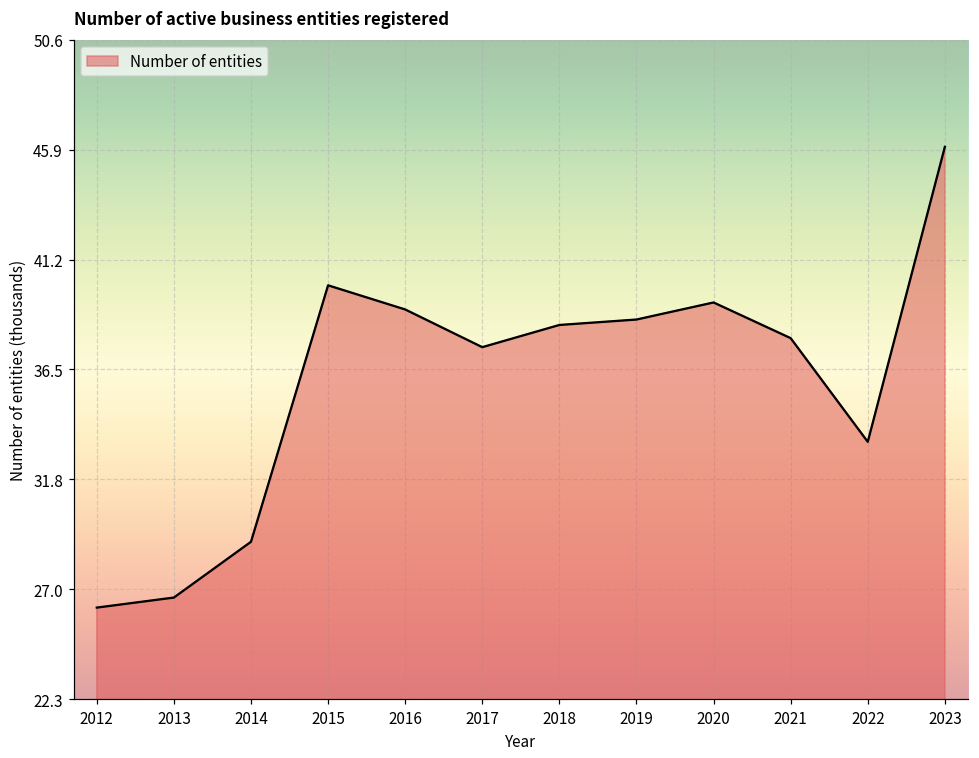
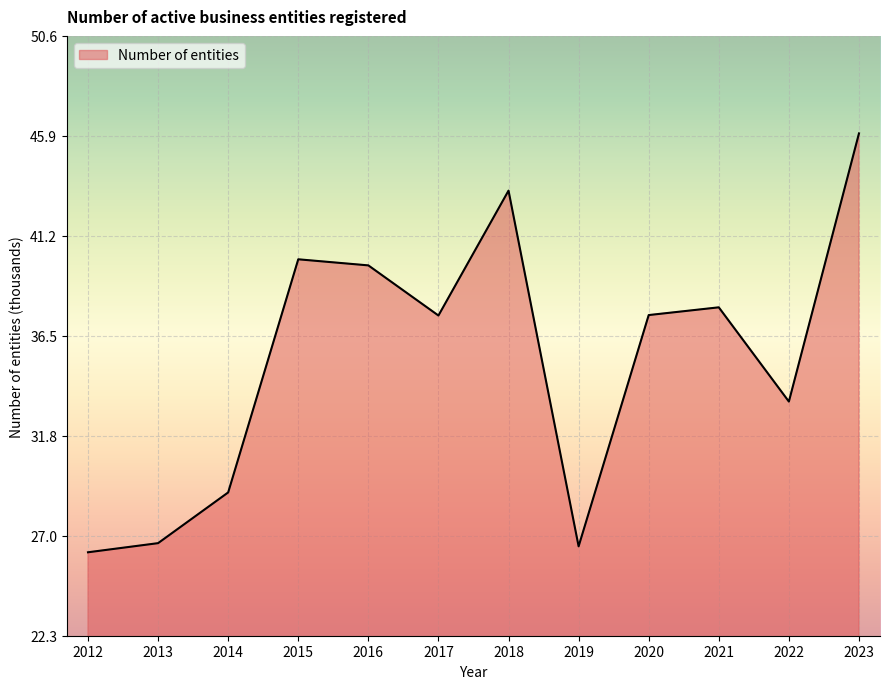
  {
    "2012": 26.3,
    "2013": 26.7,
    "2014": 29.1,
    "2015": 40.1,
-   "2016": 39.1,
+   "2016": 39.8,
    "2017": 37.4,
-   "2018": 38.4,
-   "2019": 38.6,
-   "2020": 39.4,
+   "2018": 43.3,
+   "2019": 26.5,
+   "2020": 37.5,
    "2021": 37.8,
    "2022": 33.4,
    "2023": 46.0
  }
